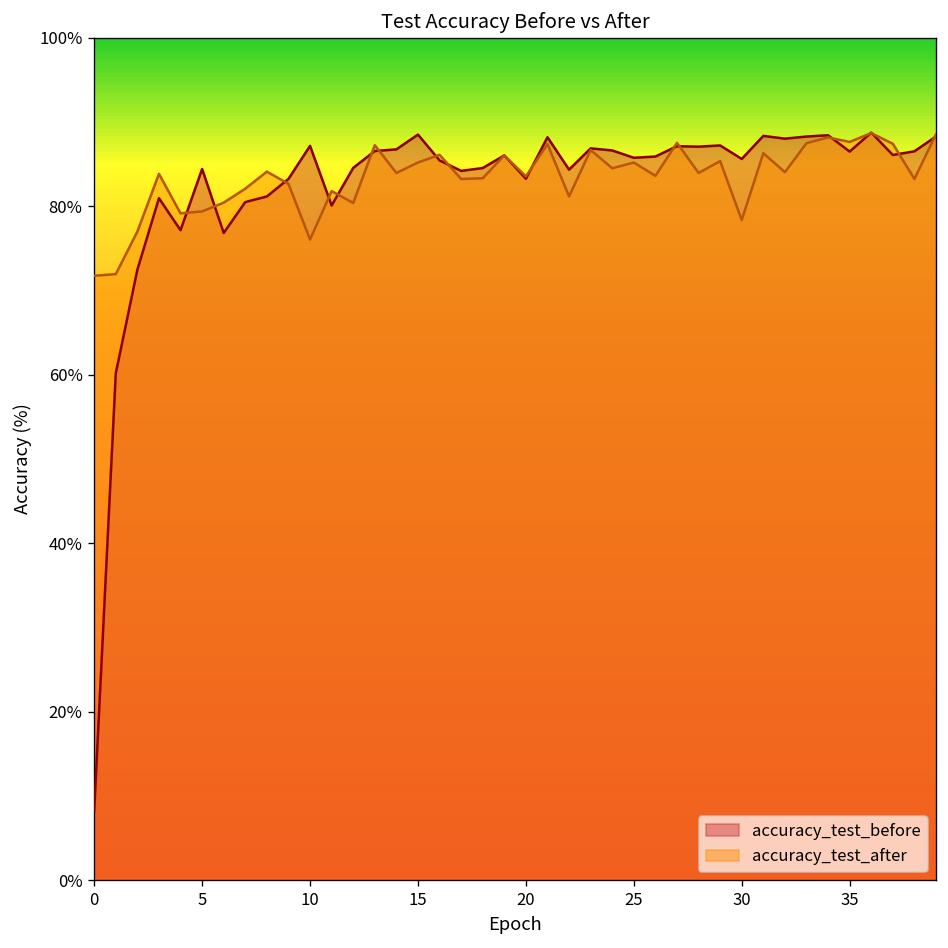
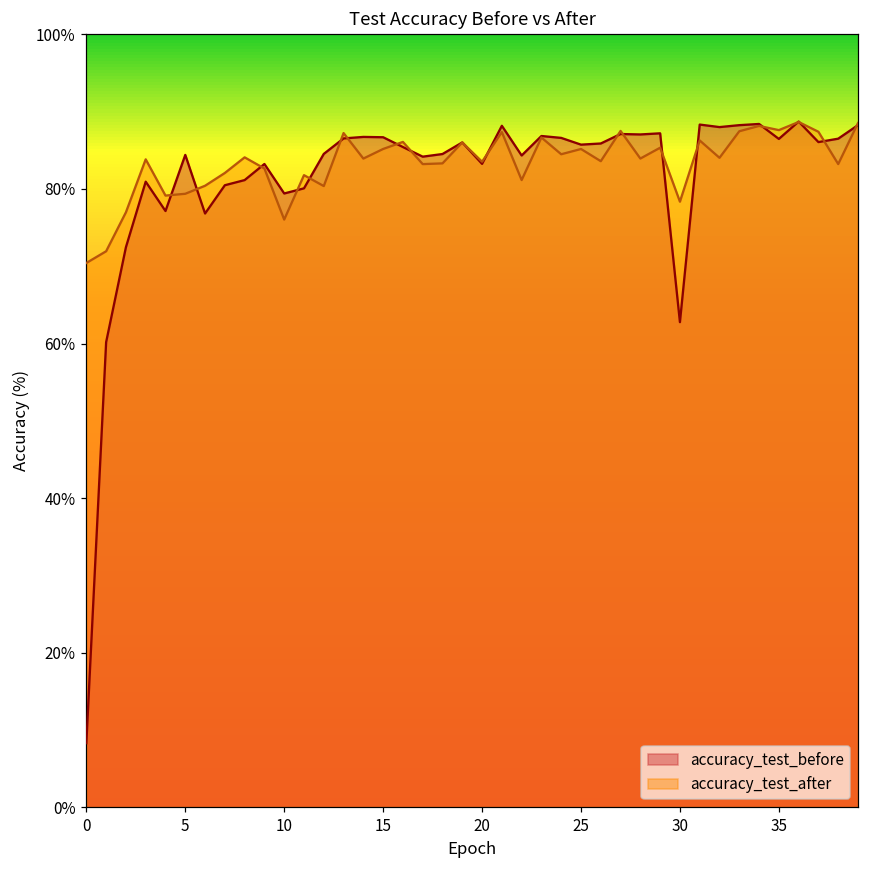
  {
    "accuracy_test_before": {
      "0": "8%",
      "5": "84%",
-     "10": "87%",
-     "15": "88%",
+     "10": "79%",
+     "15": "87%",
      "25": "86%",
-     "30": "86%",
+     "30": "63%",
      "35": "86%"
    },
    "accuracy_test_after": {
-     "0": "72%",
+     "0": "70%",
      "5": "79%",
      "10": "76%",
      "15": "85%",
      "25": "85%",
      "30": "78%",
      "35": "88%"
    }
  }
